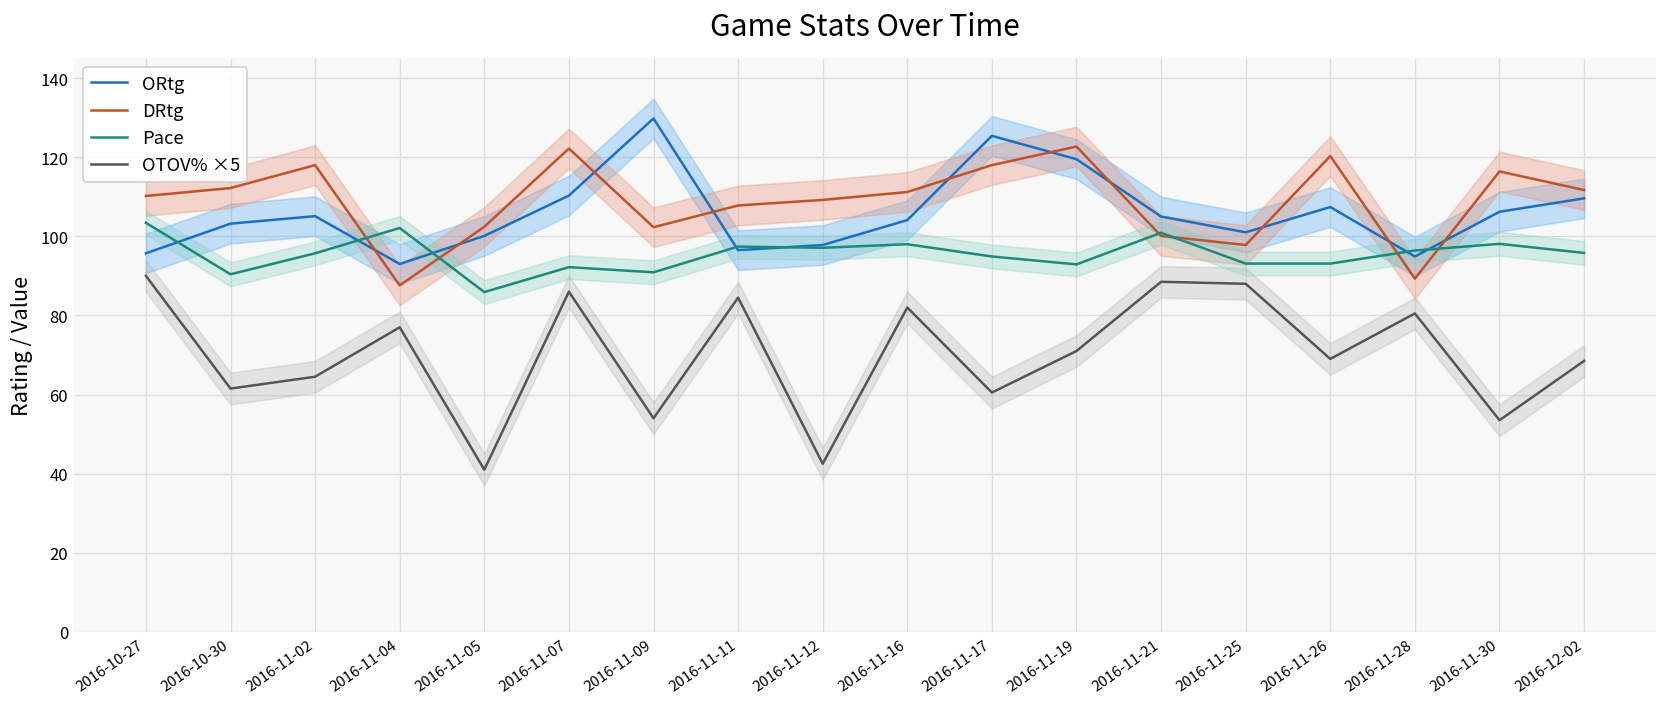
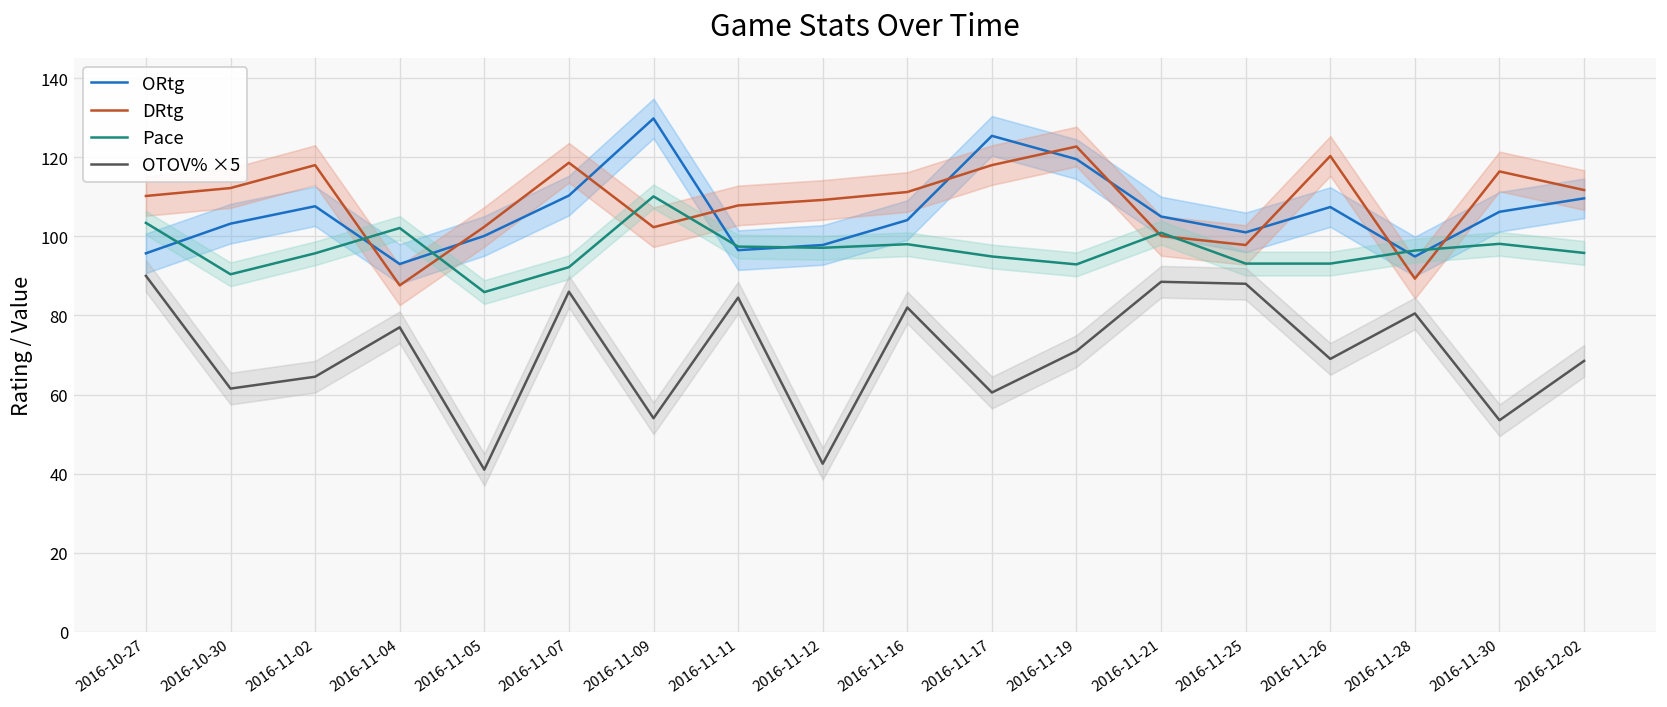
  {
    "ORtg": {
      "2016-10-27": 96,
      "2016-10-30": 103,
-     "2016-11-02": 105,
+     "2016-11-02": 108,
      "2016-11-05": 100,
      "2016-11-07": 110,
      "2016-11-09": 130,
      "2016-11-11": 97,
      "2016-11-16": 104,
      "2016-11-17": 125,
      "2016-11-19": 120,
      "2016-11-25": 101,
      "2016-11-26": 107,
      "2016-11-30": 106,
      "2016-12-02": 110
    },
    "DRtg": {
      "2016-10-27": 110,
      "2016-11-02": 118,
      "2016-11-04": 88,
      "2016-11-05": 102,
-     "2016-11-07": 122,
+     "2016-11-07": 119,
      "2016-11-09": 102,
      "2016-11-11": 108,
      "2016-11-12": 109,
      "2016-11-16": 111,
      "2016-11-17": 118,
      "2016-11-19": 123,
      "2016-11-21": 100,
      "2016-11-25": 98,
      "2016-11-26": 120,
      "2016-11-28": 89,
      "2016-11-30": 116,
      "2016-12-02": 112
    },
    "Pace": {
      "2016-10-27": 103,
      "2016-10-30": 90,
      "2016-11-02": 96,
      "2016-11-04": 102,
      "2016-11-05": 86,
      "2016-11-07": 92,
-     "2016-11-09": 91,
+     "2016-11-09": 110,
      "2016-11-11": 97,
      "2016-11-16": 98,
      "2016-11-17": 95,
      "2016-11-19": 93,
      "2016-11-21": 101,
      "2016-11-25": 93,
      "2016-11-26": 93,
      "2016-11-28": 96,
      "2016-11-30": 98,
      "2016-12-02": 96
    },
    "OTOV% ×5": {
      "2016-10-27": 90,
      "2016-10-30": 62,
      "2016-11-02": 65,
      "2016-11-04": 77,
      "2016-11-05": 41,
      "2016-11-07": 86,
      "2016-11-09": 54,
      "2016-11-11": 85,
      "2016-11-12": 43,
      "2016-11-16": 82,
      "2016-11-17": 61,
      "2016-11-19": 71,
      "2016-11-21": 89,
      "2016-11-25": 88,
      "2016-11-26": 69,
      "2016-11-28": 81,
      "2016-11-30": 54,
      "2016-12-02": 69
    }
  }
